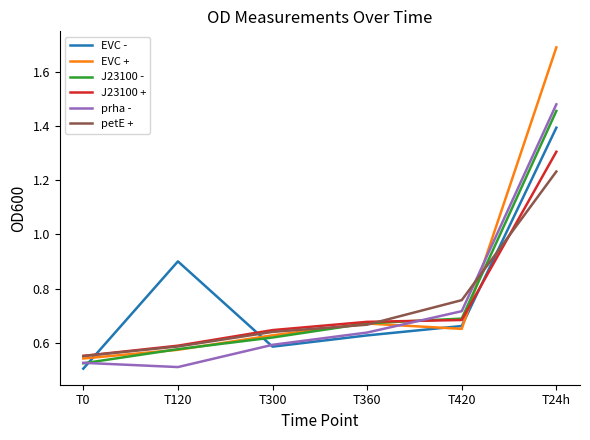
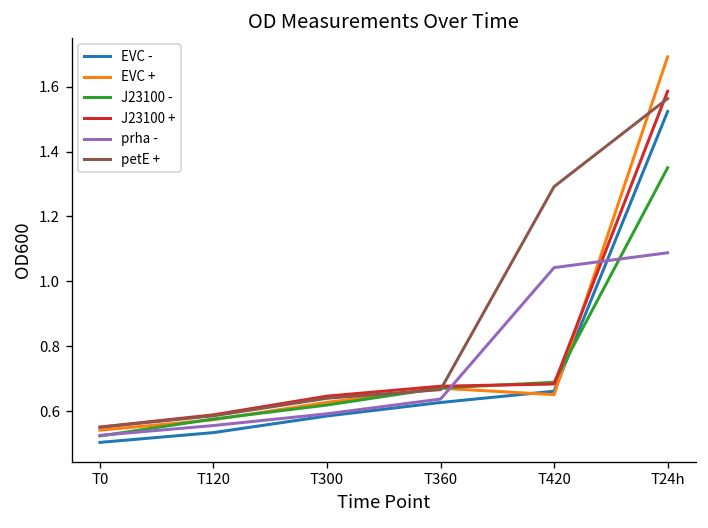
  {
    "EVC -": {
      "T0": 0.50,
-     "T120": 0.90,
+     "T120": 0.53,
      "T360": 0.63,
      "T420": 0.66,
-     "T24h": 1.40
+     "T24h": 1.52
    },
    "EVC +": {
      "T420": 0.65,
      "T24h": 1.69
    },
    "J23100 -": {
-     "T24h": 1.46
+     "T24h": 1.35
    },
    "J23100 +": {
-     "T24h": 1.31
+     "T24h": 1.59
    },
    "prha -": {
-     "T120": 0.51,
+     "T120": 0.56,
      "T360": 0.64,
-     "T420": 0.72,
-     "T24h": 1.48
+     "T420": 1.04,
+     "T24h": 1.09
    },
    "petE +": {
-     "T420": 0.76,
-     "T24h": 1.23
+     "T420": 1.29,
+     "T24h": 1.56
    }
  }
